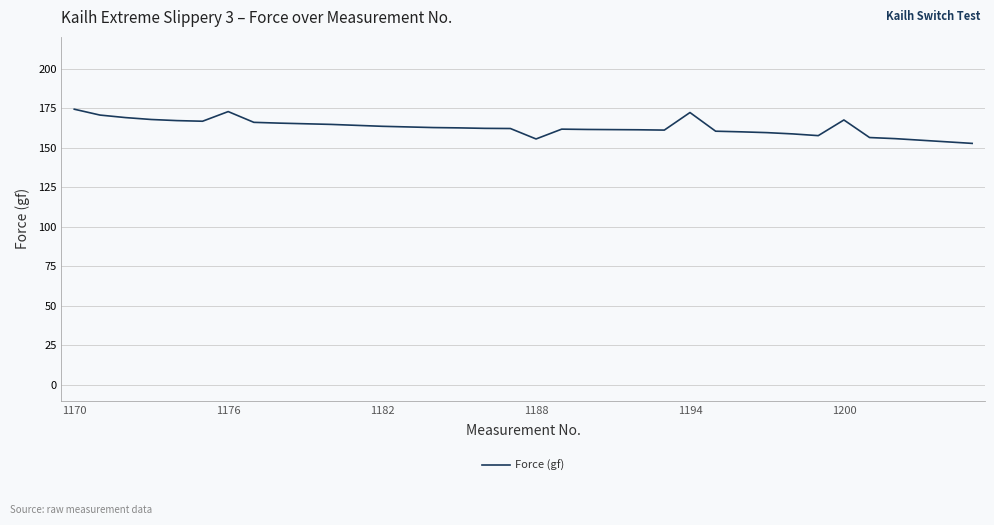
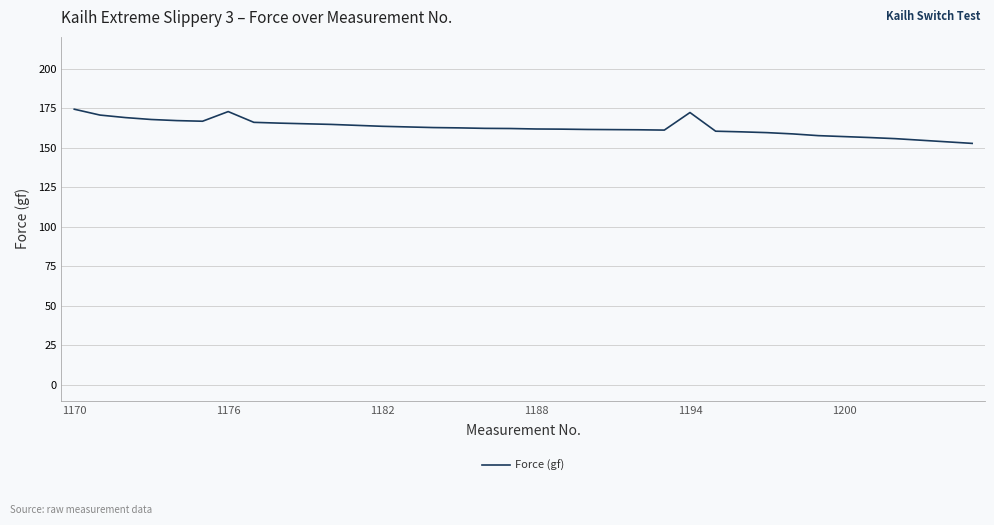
  {
    "1170": 174,
    "1176": 173,
    "1182": 164,
-   "1188": 156,
+   "1188": 162,
    "1194": 172,
-   "1200": 168
+   "1200": 157
  }
